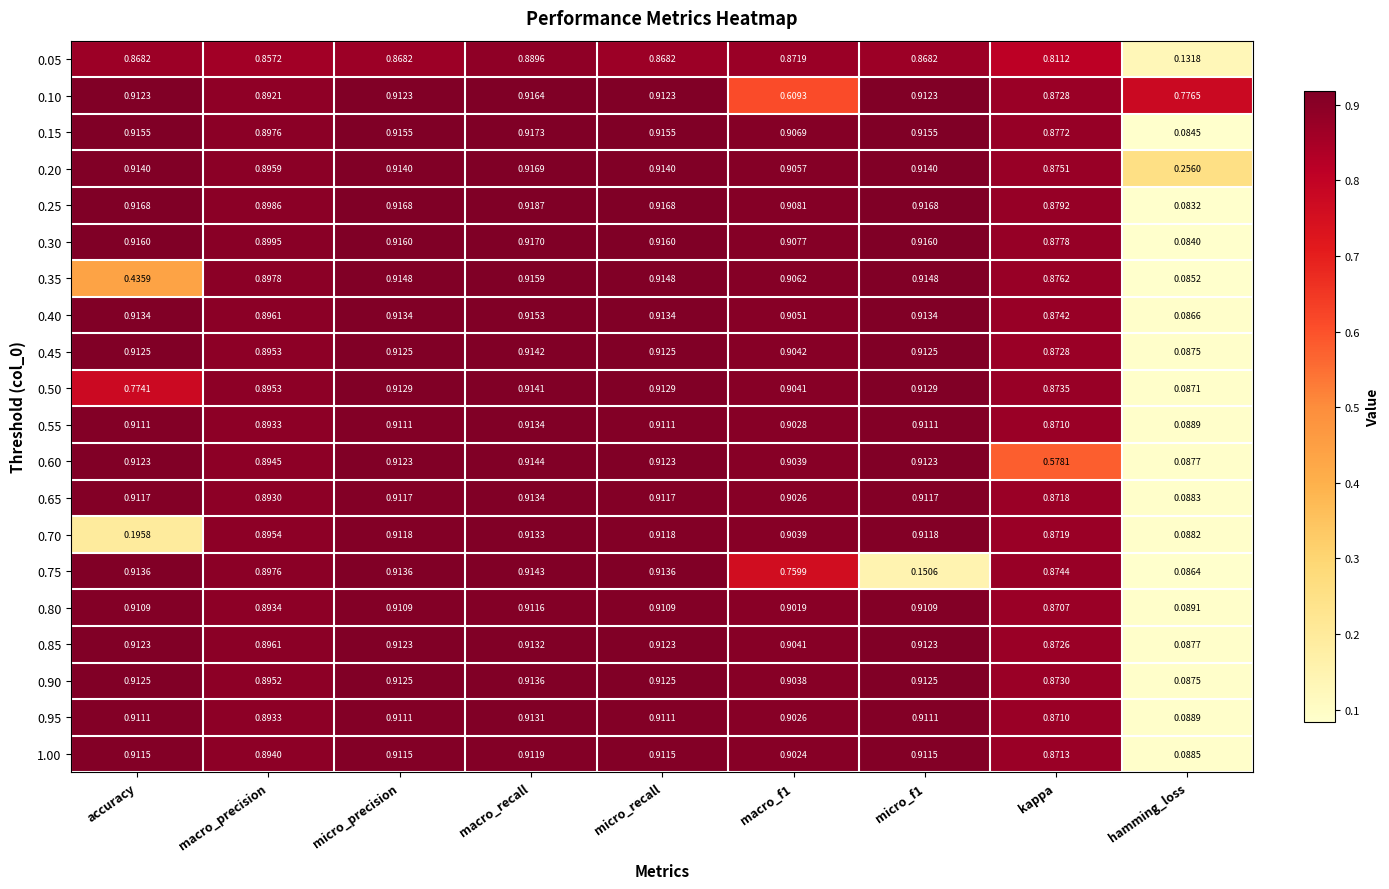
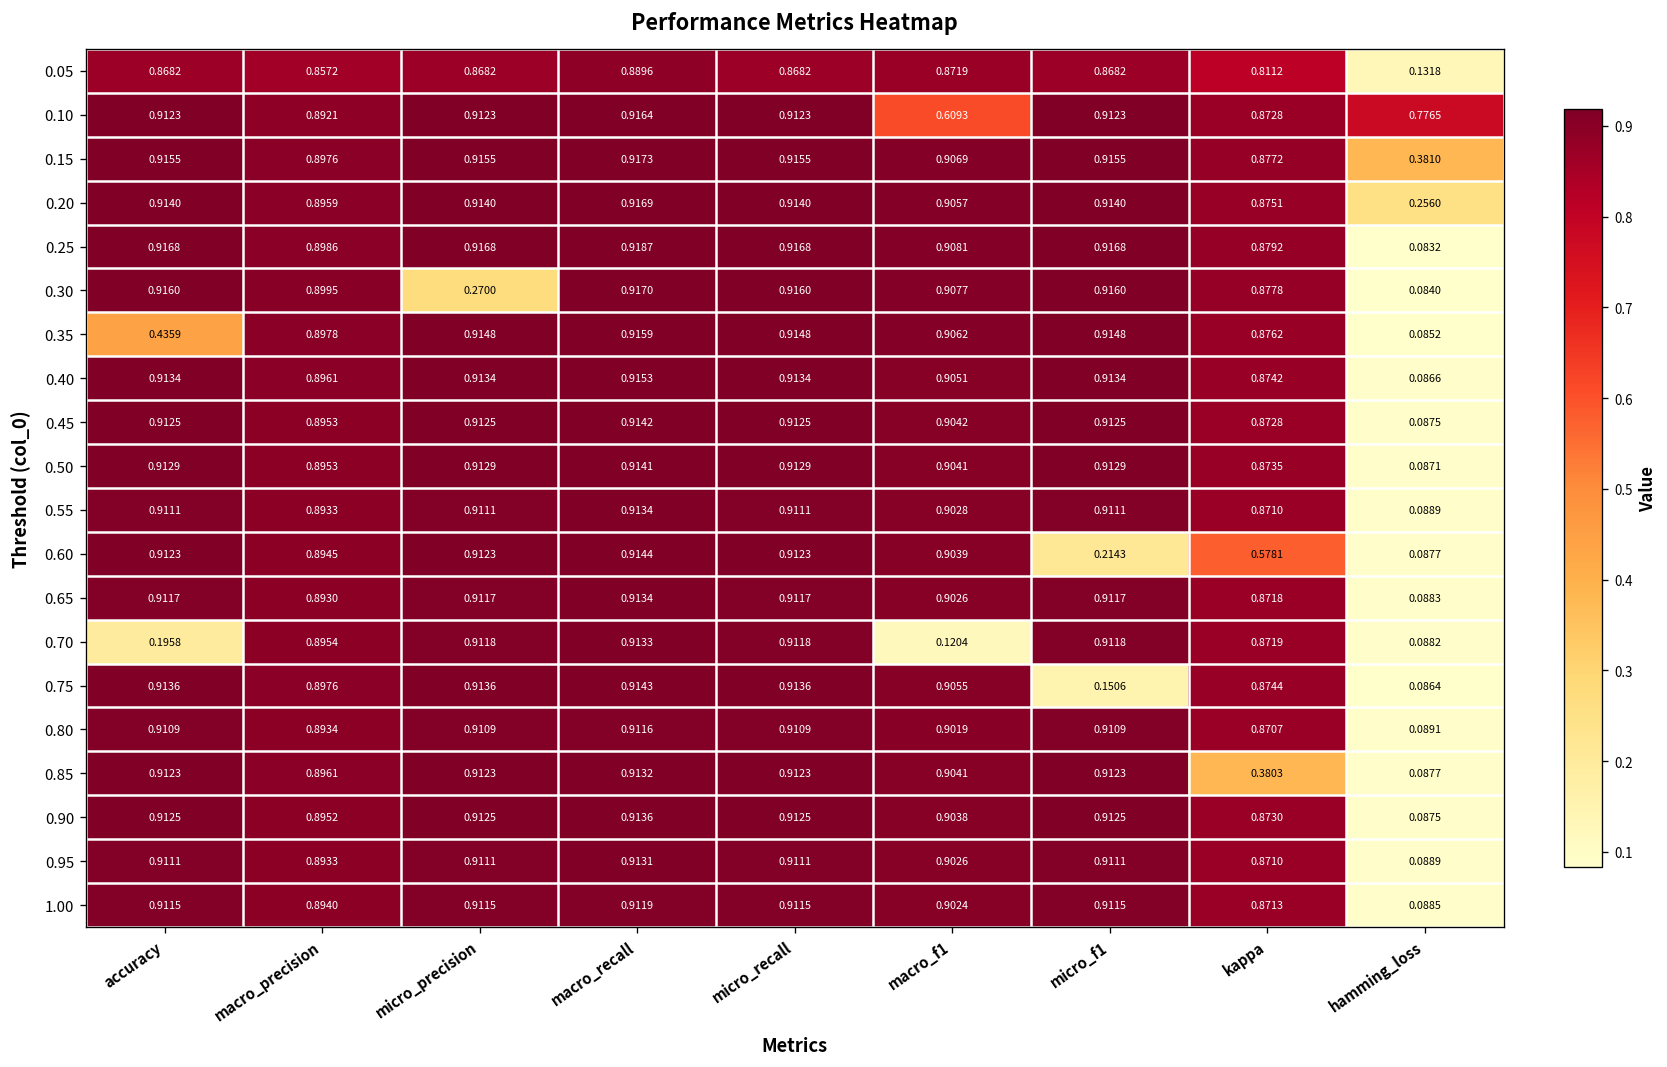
  {
    "0.05": {
      "accuracy": 0.8682,
      "macro_precision": 0.8572,
      "micro_precision": 0.8682,
      "macro_recall": 0.8896,
      "micro_recall": 0.8682,
      "macro_f1": 0.8719,
      "micro_f1": 0.8682,
      "kappa": 0.8112,
      "hamming_loss": 0.1318
    },
    "0.10": {
      "accuracy": 0.9123,
      "macro_precision": 0.8921,
      "micro_precision": 0.9123,
      "macro_recall": 0.9164,
      "micro_recall": 0.9123,
      "macro_f1": 0.6093,
      "micro_f1": 0.9123,
      "kappa": 0.8728,
      "hamming_loss": 0.7765
    },
    "0.15": {
      "accuracy": 0.9155,
      "macro_precision": 0.8976,
      "micro_precision": 0.9155,
      "macro_recall": 0.9173,
      "micro_recall": 0.9155,
      "macro_f1": 0.9069,
      "micro_f1": 0.9155,
      "kappa": 0.8772,
-     "hamming_loss": 0.0845
+     "hamming_loss": 0.3810
    },
    "0.20": {
      "accuracy": 0.9140,
      "macro_precision": 0.8959,
      "micro_precision": 0.9140,
      "macro_recall": 0.9169,
      "micro_recall": 0.9140,
      "macro_f1": 0.9057,
      "micro_f1": 0.9140,
      "kappa": 0.8751,
      "hamming_loss": 0.2560
    },
    "0.25": {
      "accuracy": 0.9168,
      "macro_precision": 0.8986,
      "micro_precision": 0.9168,
      "macro_recall": 0.9187,
      "micro_recall": 0.9168,
      "macro_f1": 0.9081,
      "micro_f1": 0.9168,
      "kappa": 0.8792,
      "hamming_loss": 0.0832
    },
    "0.30": {
      "accuracy": 0.9160,
      "macro_precision": 0.8995,
-     "micro_precision": 0.9160,
+     "micro_precision": 0.2700,
      "macro_recall": 0.9170,
      "micro_recall": 0.9160,
      "macro_f1": 0.9077,
      "micro_f1": 0.9160,
      "kappa": 0.8778,
      "hamming_loss": 0.0840
    },
    "0.35": {
      "accuracy": 0.4359,
      "macro_precision": 0.8978,
      "micro_precision": 0.9148,
      "macro_recall": 0.9159,
      "micro_recall": 0.9148,
      "macro_f1": 0.9062,
      "micro_f1": 0.9148,
      "kappa": 0.8762,
      "hamming_loss": 0.0852
    },
    "0.40": {
      "accuracy": 0.9134,
      "macro_precision": 0.8961,
      "micro_precision": 0.9134,
      "macro_recall": 0.9153,
      "micro_recall": 0.9134,
      "macro_f1": 0.9051,
      "micro_f1": 0.9134,
      "kappa": 0.8742,
      "hamming_loss": 0.0866
    },
    "0.45": {
      "accuracy": 0.9125,
      "macro_precision": 0.8953,
      "micro_precision": 0.9125,
      "macro_recall": 0.9142,
      "micro_recall": 0.9125,
      "macro_f1": 0.9042,
      "micro_f1": 0.9125,
      "kappa": 0.8728,
      "hamming_loss": 0.0875
    },
    "0.50": {
-     "accuracy": 0.7741,
+     "accuracy": 0.9129,
      "macro_precision": 0.8953,
      "micro_precision": 0.9129,
      "macro_recall": 0.9141,
      "micro_recall": 0.9129,
      "macro_f1": 0.9041,
      "micro_f1": 0.9129,
      "kappa": 0.8735,
      "hamming_loss": 0.0871
    },
    "0.55": {
      "accuracy": 0.9111,
      "macro_precision": 0.8933,
      "micro_precision": 0.9111,
      "macro_recall": 0.9134,
      "micro_recall": 0.9111,
      "macro_f1": 0.9028,
      "micro_f1": 0.9111,
      "kappa": 0.8710,
      "hamming_loss": 0.0889
    },
    "0.60": {
      "accuracy": 0.9123,
      "macro_precision": 0.8945,
      "micro_precision": 0.9123,
      "macro_recall": 0.9144,
      "micro_recall": 0.9123,
      "macro_f1": 0.9039,
-     "micro_f1": 0.9123,
+     "micro_f1": 0.2143,
      "kappa": 0.5781,
      "hamming_loss": 0.0877
    },
    "0.65": {
      "accuracy": 0.9117,
      "macro_precision": 0.8930,
      "micro_precision": 0.9117,
      "macro_recall": 0.9134,
      "micro_recall": 0.9117,
      "macro_f1": 0.9026,
      "micro_f1": 0.9117,
      "kappa": 0.8718,
      "hamming_loss": 0.0883
    },
    "0.70": {
      "accuracy": 0.1958,
      "macro_precision": 0.8954,
      "micro_precision": 0.9118,
      "macro_recall": 0.9133,
      "micro_recall": 0.9118,
-     "macro_f1": 0.9039,
+     "macro_f1": 0.1204,
      "micro_f1": 0.9118,
      "kappa": 0.8719,
      "hamming_loss": 0.0882
    },
    "0.75": {
      "accuracy": 0.9136,
      "macro_precision": 0.8976,
      "micro_precision": 0.9136,
      "macro_recall": 0.9143,
      "micro_recall": 0.9136,
-     "macro_f1": 0.7599,
+     "macro_f1": 0.9055,
      "micro_f1": 0.1506,
      "kappa": 0.8744,
      "hamming_loss": 0.0864
    },
    "0.80": {
      "accuracy": 0.9109,
      "macro_precision": 0.8934,
      "micro_precision": 0.9109,
      "macro_recall": 0.9116,
      "micro_recall": 0.9109,
      "macro_f1": 0.9019,
      "micro_f1": 0.9109,
      "kappa": 0.8707,
      "hamming_loss": 0.0891
    },
    "0.85": {
      "accuracy": 0.9123,
      "macro_precision": 0.8961,
      "micro_precision": 0.9123,
      "macro_recall": 0.9132,
      "micro_recall": 0.9123,
      "macro_f1": 0.9041,
      "micro_f1": 0.9123,
-     "kappa": 0.8726,
+     "kappa": 0.3803,
      "hamming_loss": 0.0877
    },
    "0.90": {
      "accuracy": 0.9125,
      "macro_precision": 0.8952,
      "micro_precision": 0.9125,
      "macro_recall": 0.9136,
      "micro_recall": 0.9125,
      "macro_f1": 0.9038,
      "micro_f1": 0.9125,
      "kappa": 0.8730,
      "hamming_loss": 0.0875
    },
    "0.95": {
      "accuracy": 0.9111,
      "macro_precision": 0.8933,
      "micro_precision": 0.9111,
      "macro_recall": 0.9131,
      "micro_recall": 0.9111,
      "macro_f1": 0.9026,
      "micro_f1": 0.9111,
      "kappa": 0.8710,
      "hamming_loss": 0.0889
    },
    "1.00": {
      "accuracy": 0.9115,
      "macro_precision": 0.8940,
      "micro_precision": 0.9115,
      "macro_recall": 0.9119,
      "micro_recall": 0.9115,
      "macro_f1": 0.9024,
      "micro_f1": 0.9115,
      "kappa": 0.8713,
      "hamming_loss": 0.0885
    }
  }
